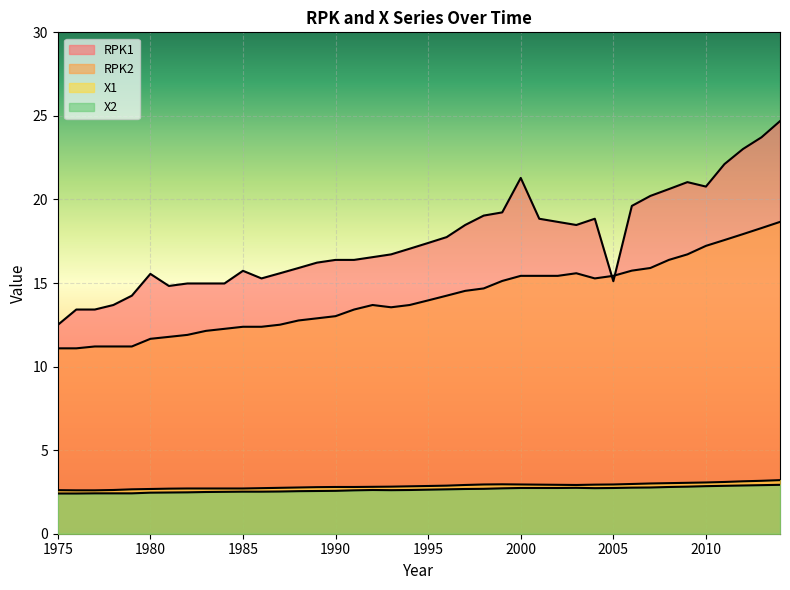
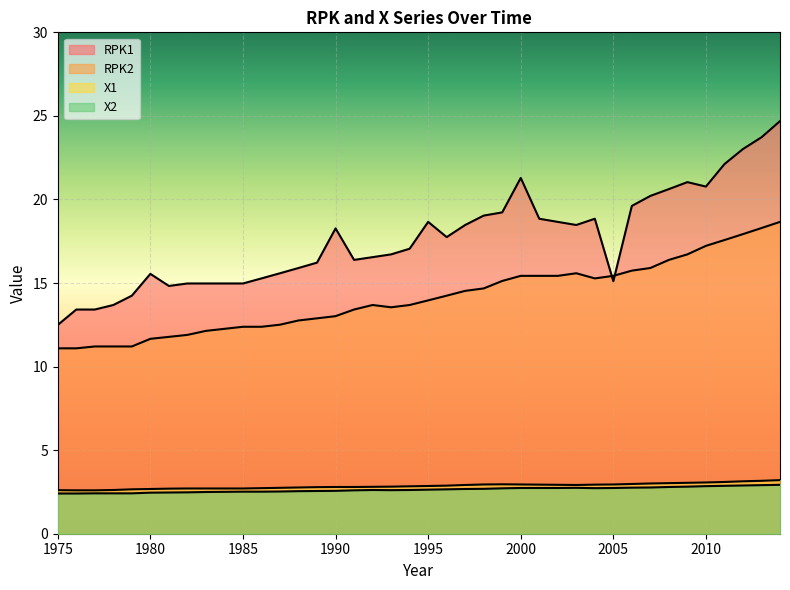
  {
    "RPK1": {
      "1975": 12.5,
      "1980": 15.5,
-     "1985": 15.7,
-     "1990": 16.4,
-     "1995": 17.4,
+     "1985": 15.0,
+     "1990": 18.3,
+     "1995": 18.7,
      "2000": 21.3,
      "2005": 15.1,
      "2010": 20.8
    },
    "X2": {
      "1975": 2.4,
      "1980": 2.5,
      "1985": 2.5,
      "1990": 2.6,
      "1995": 2.6,
      "2000": 2.7,
      "2005": 2.7,
      "2010": 2.8
    }
  }
